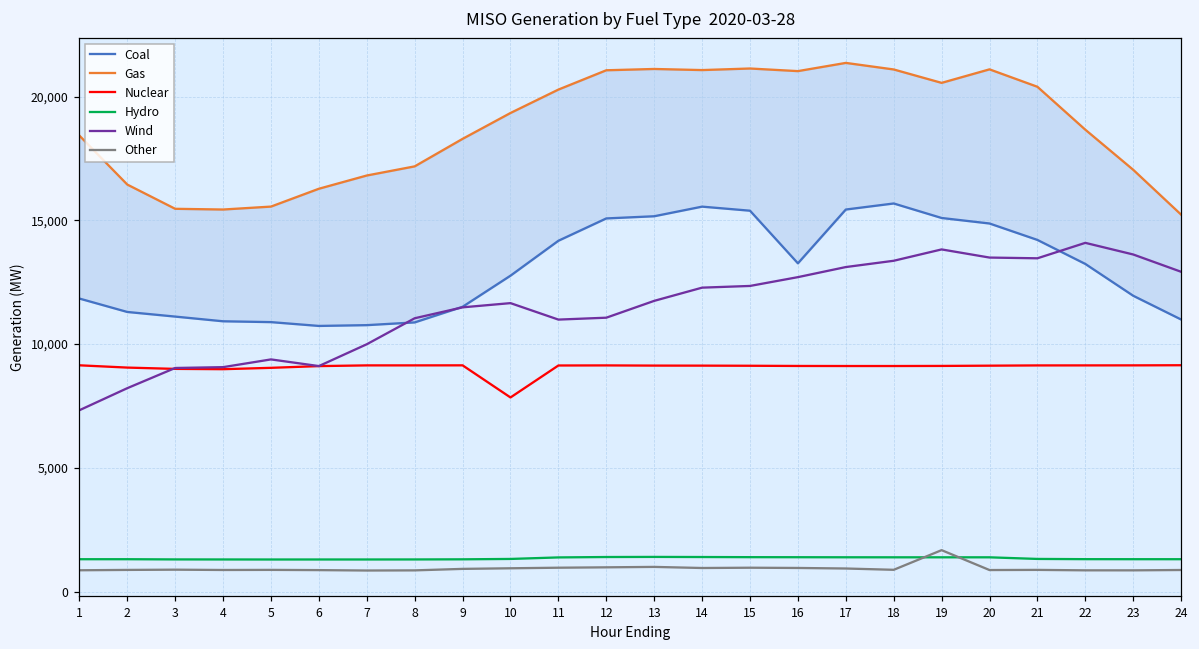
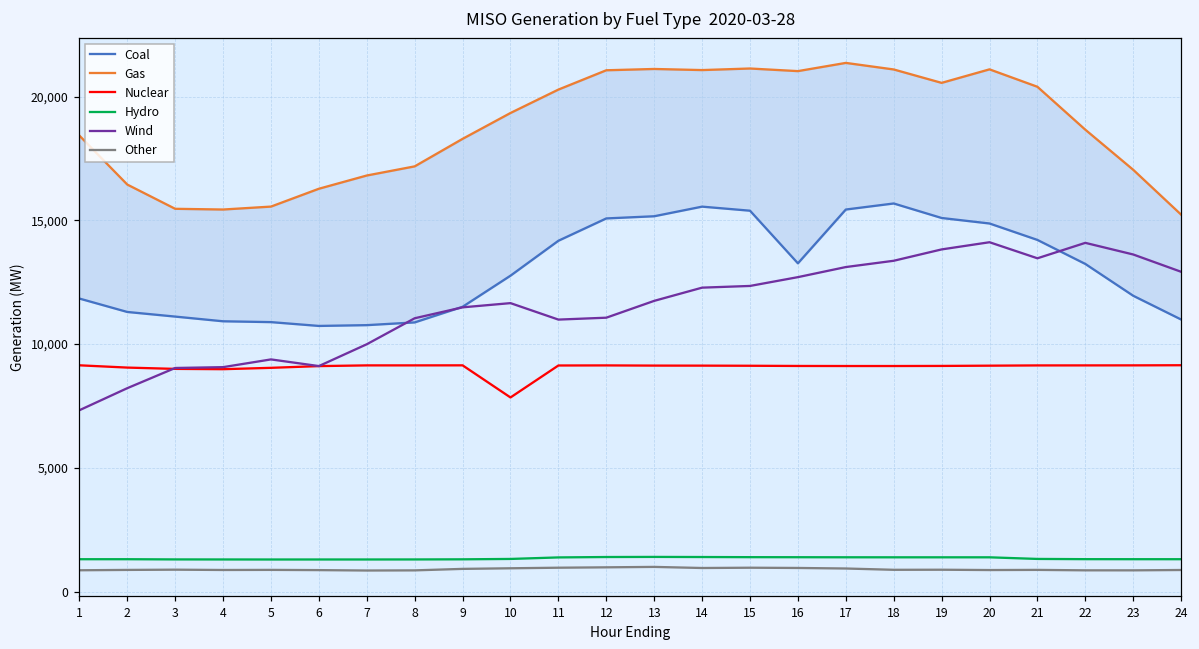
  {
    "Coal": {
      "1": "11,800",
      "2": "11,300",
      "3": "11,100",
      "4": "10,900",
      "5": "10,900",
      "6": "10,700",
      "7": "10,800",
      "8": "10,900",
      "10": "12,800",
      "11": "14,200",
      "12": "15,100",
      "13": "15,200",
      "14": "15,600",
      "15": "15,400",
      "16": "13,300",
      "17": "15,400",
      "18": "15,700",
      "19": "15,100",
      "20": "14,900",
      "21": "14,200",
      "22": "13,200",
      "23": "12,000",
      "24": "11,000"
    },
    "Gas": {
      "1": "18,400",
      "2": "16,500",
      "3": "15,500",
      "4": "15,400",
      "5": "15,600",
      "6": "16,300",
      "7": "16,800",
      "8": "17,200",
      "9": "18,300",
      "10": "19,300",
      "11": "20,300",
      "12": "21,100",
      "13": "21,100",
      "14": "21,100",
      "15": "21,100",
      "16": "21,000",
      "17": "21,400",
      "18": "21,100",
      "19": "20,600",
      "20": "21,100",
      "21": "20,400",
      "22": "18,700",
      "23": "17,000",
      "24": "15,200"
    },
    "Nuclear": {
      "1": "9,100",
      "2": "9,100",
      "5": "9,000",
      "7": "9,100",
      "8": "9,100",
      "9": "9,100",
      "10": "7,800",
      "11": "9,100",
      "12": "9,100",
      "13": "9,100",
      "14": "9,100",
      "15": "9,100",
      "16": "9,100",
      "17": "9,100",
      "18": "9,100",
      "19": "9,100",
      "20": "9,100",
      "21": "9,100",
      "22": "9,100",
      "23": "9,100",
      "24": "9,100"
    },
    "Hydro": {
      "1": "1,300",
      "2": "1,300",
      "3": "1,300",
      "4": "1,300",
      "5": "1,300",
      "6": "1,300",
      "7": "1,300",
      "8": "1,300",
      "9": "1,300",
      "10": "1,300",
      "11": "1,400",
      "12": "1,400",
      "13": "1,400",
      "14": "1,400",
      "15": "1,400",
      "16": "1,400",
      "17": "1,400",
      "18": "1,400",
      "19": "1,400",
      "20": "1,400",
      "21": "1,300",
      "22": "1,300",
      "23": "1,300",
      "24": "1,300"
    },
    "Wind": {
      "1": "7,300",
      "2": "8,200",
      "5": "9,400",
      "7": "10,000",
      "8": "11,000",
      "10": "11,700",
      "11": "11,000",
      "12": "11,100",
      "13": "11,700",
      "14": "12,300",
      "15": "12,400",
      "16": "12,700",
      "17": "13,100",
      "18": "13,400",
      "19": "13,800",
-     "20": "13,500",
+     "20": "14,100",
      "21": "13,500",
      "22": "14,100",
      "23": "13,600",
      "24": "12,900"
    },
    "Other": {
      "1": "900",
      "2": "900",
      "3": "900",
      "4": "900",
      "5": "900",
      "6": "900",
      "7": "800",
      "8": "900",
      "9": "900",
      "10": "900",
      "11": "1,000",
      "12": "1,000",
      "13": "1,000",
      "14": "1,000",
      "15": "1,000",
      "16": "1,000",
      "17": "900",
      "18": "900",
-     "19": "1,700",
+     "19": "900",
      "20": "900",
      "21": "900",
      "22": "900",
      "23": "900",
      "24": "900"
    }
  }
